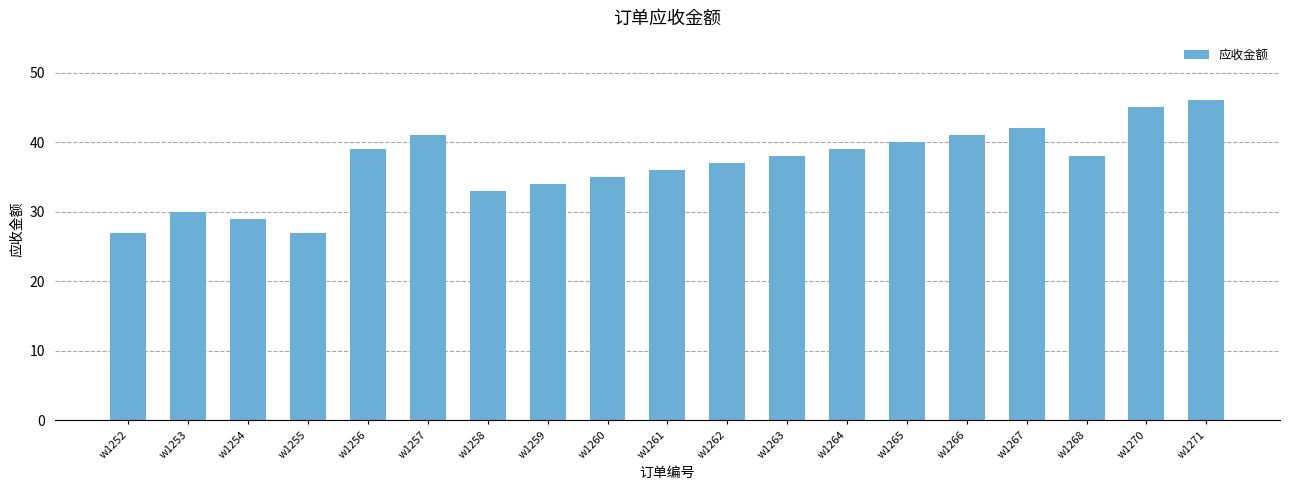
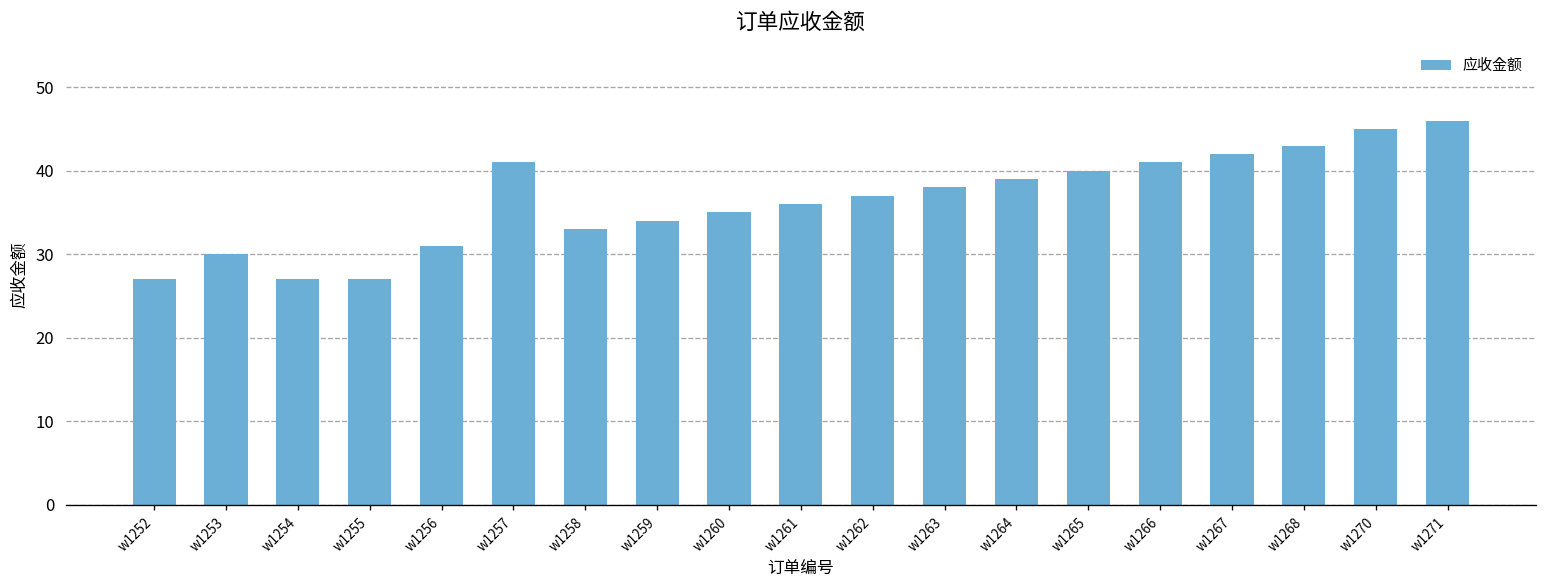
  {
    "w1252": 27,
    "w1253": 30,
-   "w1254": 29,
+   "w1254": 27,
    "w1255": 27,
-   "w1256": 39,
+   "w1256": 31,
    "w1257": 41,
    "w1258": 33,
    "w1259": 34,
    "w1260": 35,
    "w1261": 36,
    "w1262": 37,
    "w1263": 38,
    "w1264": 39,
    "w1265": 40,
    "w1266": 41,
    "w1267": 42,
-   "w1268": 38,
+   "w1268": 43,
    "w1270": 45,
    "w1271": 46
  }
